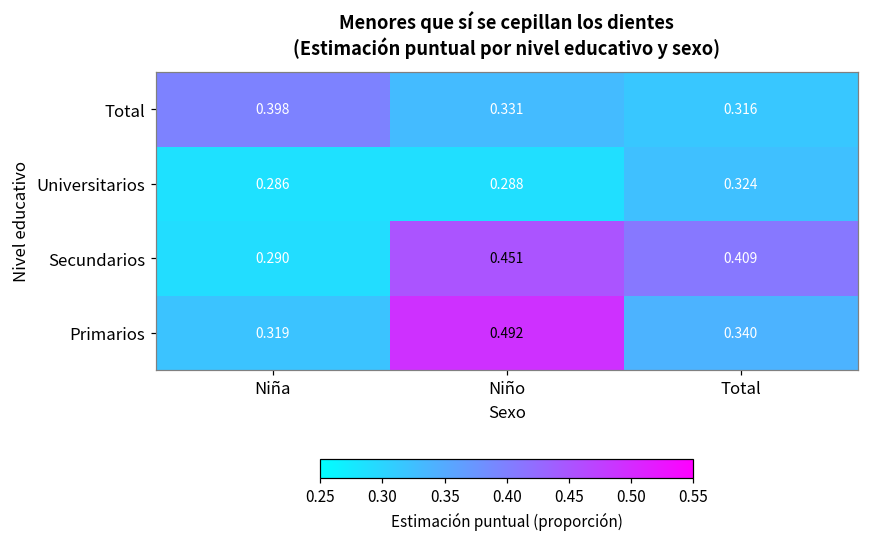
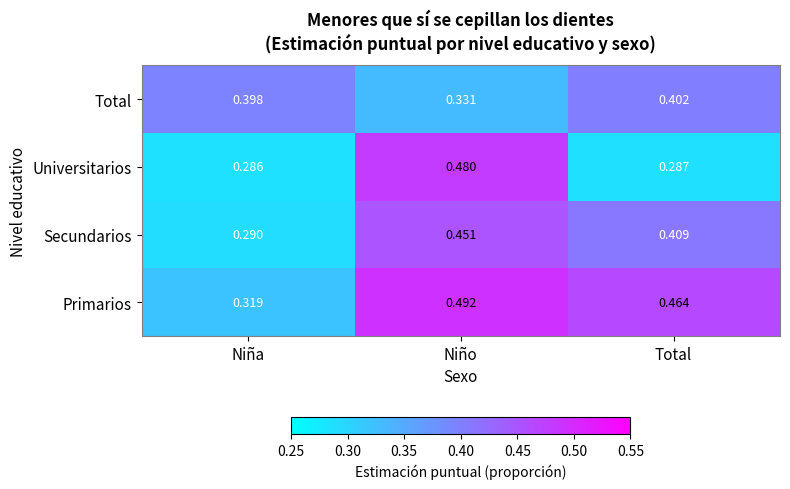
  {
    "Total": {
      "Niña": 0.398,
      "Niño": 0.331,
-     "Total": 0.316
+     "Total": 0.402
    },
    "Universitarios": {
      "Niña": 0.286,
-     "Niño": 0.288,
-     "Total": 0.324
+     "Niño": 0.480,
+     "Total": 0.287
    },
    "Secundarios": {
      "Niña": 0.290,
      "Niño": 0.451,
      "Total": 0.409
    },
    "Primarios": {
      "Niña": 0.319,
      "Niño": 0.492,
-     "Total": 0.340
+     "Total": 0.464
    }
  }
